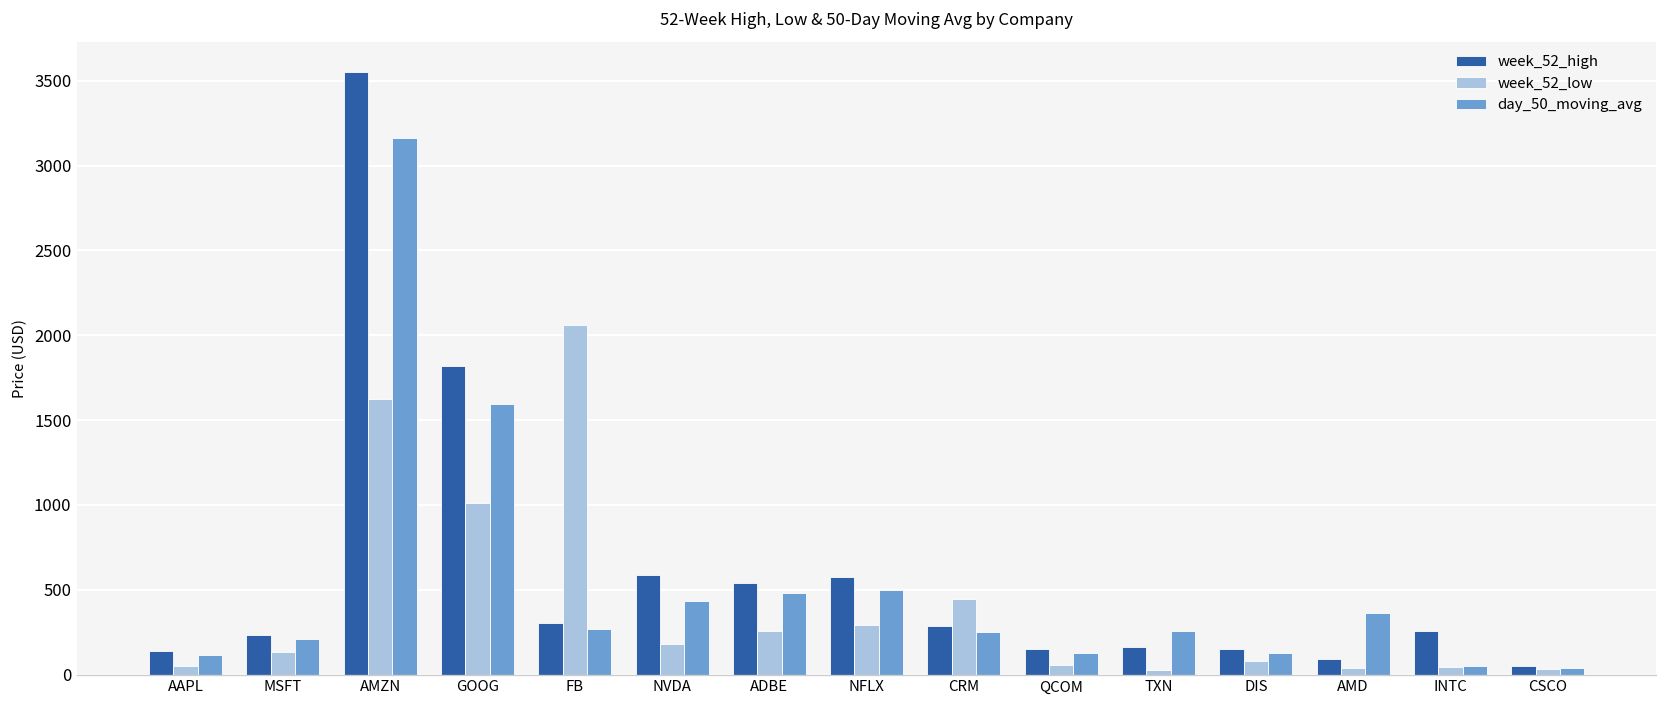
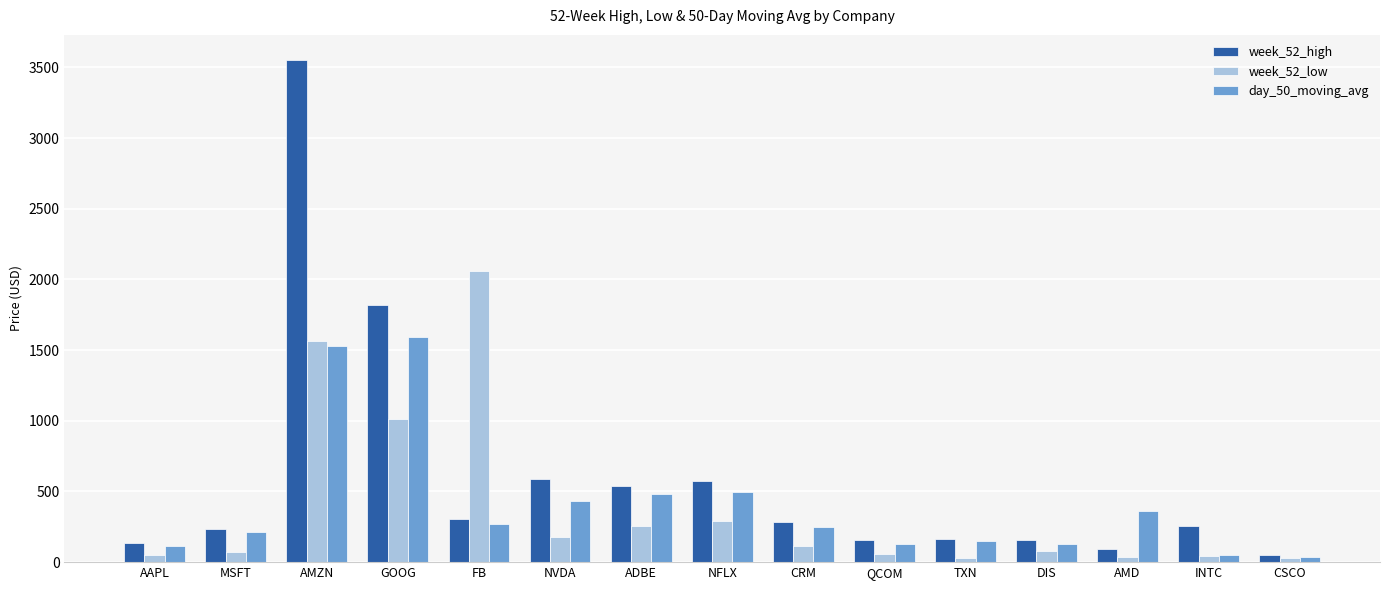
  {
    "week_52_high": {
      "AAPL": 140,
      "MSFT": 230,
      "AMZN": 3550,
      "GOOG": 1820,
      "FB": 300,
      "NVDA": 590,
      "ADBE": 540,
      "NFLX": 580,
      "CRM": 280,
      "QCOM": 150,
      "TXN": 160,
      "DIS": 150,
      "AMD": 90,
      "INTC": 250,
      "CSCO": 50
    },
    "week_52_low": {
      "AAPL": 50,
-     "MSFT": 130,
-     "AMZN": 1630,
+     "MSFT": 70,
+     "AMZN": 1570,
      "GOOG": 1010,
      "FB": 2060,
      "NVDA": 180,
      "ADBE": 260,
      "NFLX": 290,
-     "CRM": 440,
+     "CRM": 120,
      "QCOM": 60,
      "TXN": 30,
      "DIS": 80,
      "AMD": 40,
      "INTC": 40,
      "CSCO": 30
    },
    "day_50_moving_avg": {
      "AAPL": 120,
      "MSFT": 210,
-     "AMZN": 3160,
+     "AMZN": 1530,
      "GOOG": 1590,
      "FB": 270,
      "NVDA": 440,
      "ADBE": 480,
      "NFLX": 500,
      "CRM": 250,
      "QCOM": 130,
-     "TXN": 260,
+     "TXN": 150,
      "DIS": 130,
      "AMD": 360,
      "INTC": 50,
      "CSCO": 40
    }
  }
